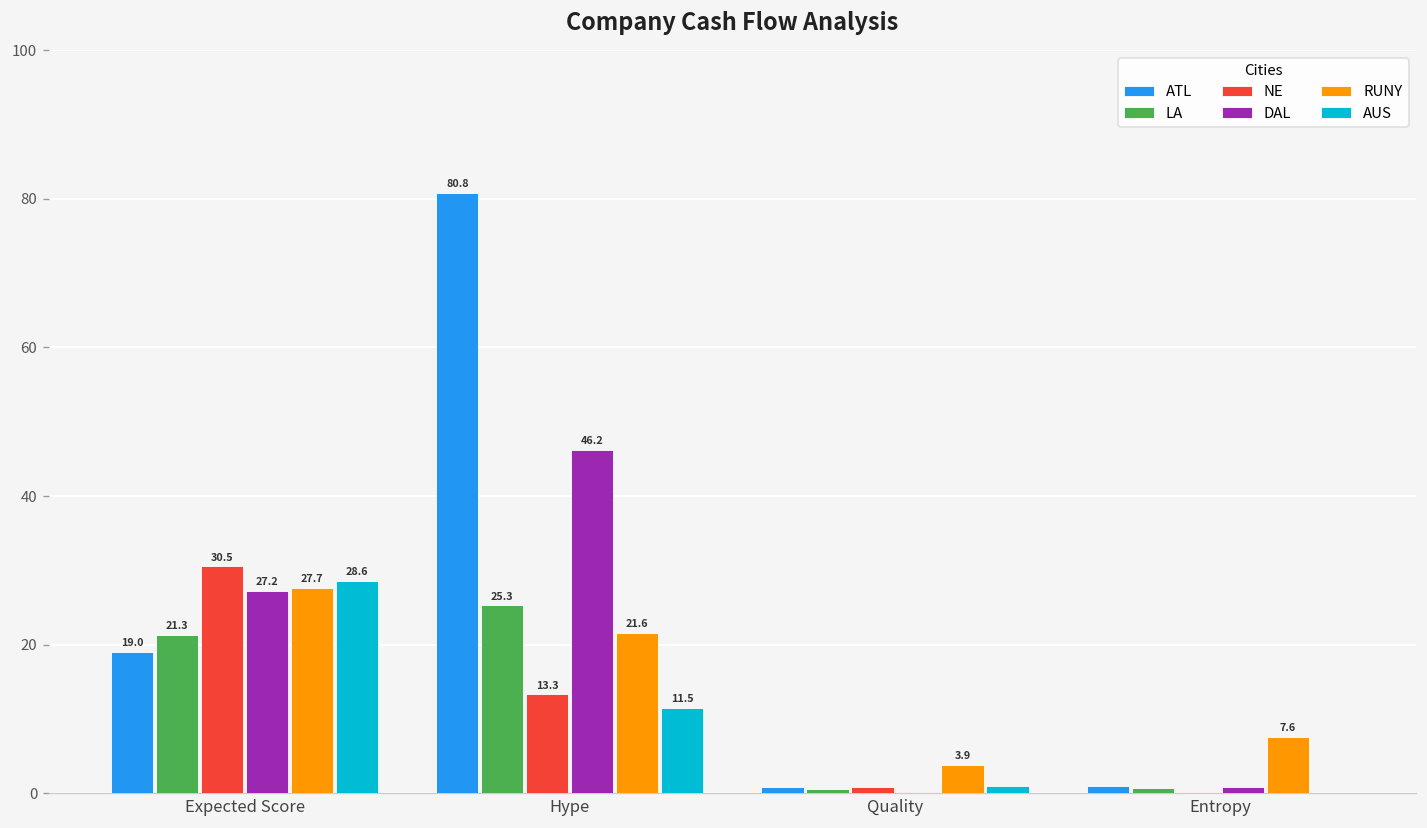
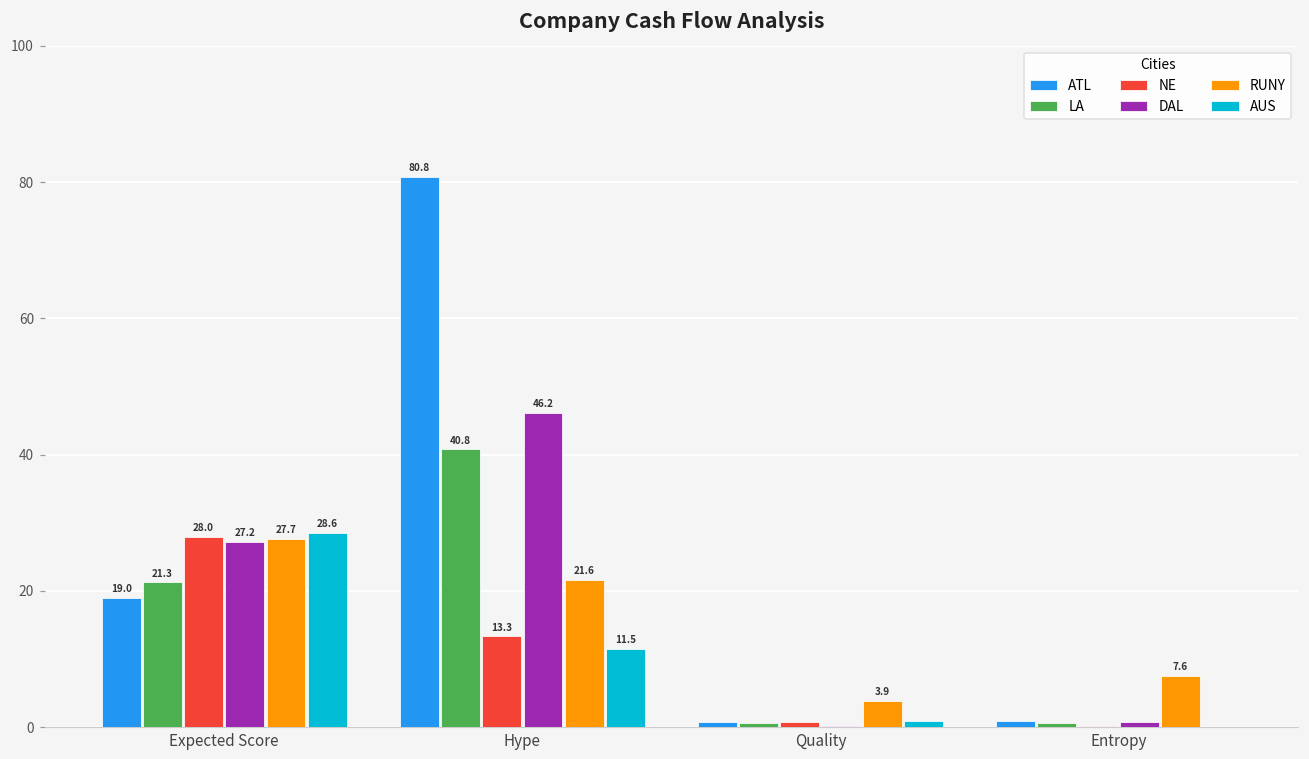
  {
    "LA": {
      "Expected Score": 21.3,
-     "Hype": 25.3
+     "Hype": 40.8
    },
    "NE": {
-     "Expected Score": 30.5,
+     "Expected Score": 28.0,
      "Hype": 13.3
    },
    "DAL": {
      "Expected Score": 27.2,
      "Hype": 46.2
    },
    "RUNY": {
      "Expected Score": 27.7,
      "Hype": 21.6,
      "Quality": 3.9,
      "Entropy": 7.6
    }
  }
